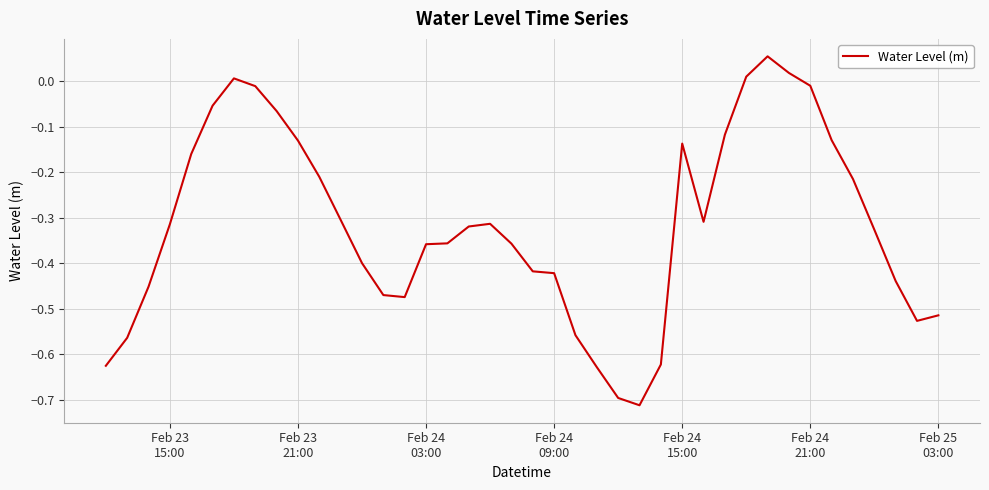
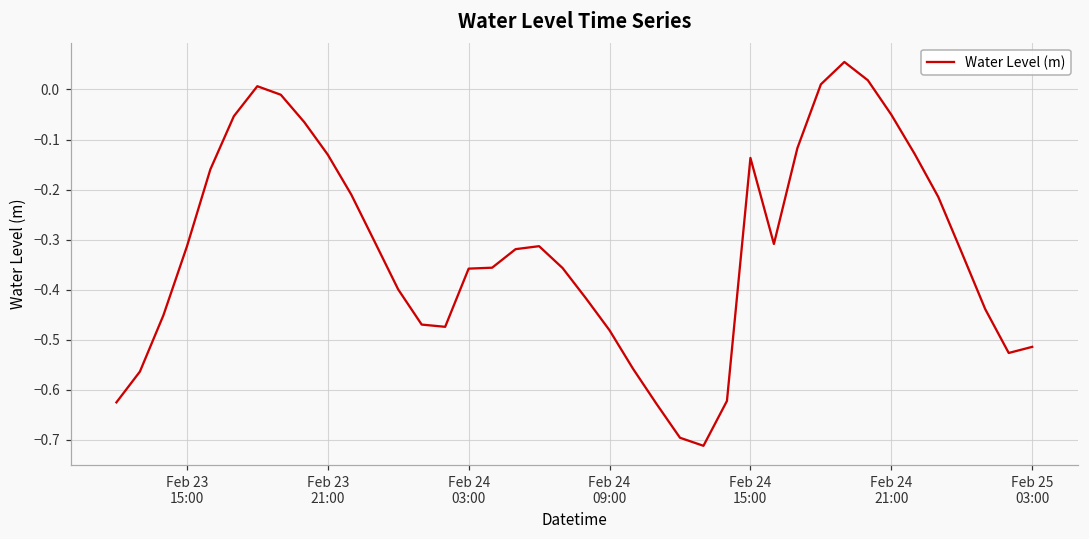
  {
    "Feb 23 15:00": -0.31,
    "Feb 23 21:00": -0.13,
    "Feb 24 03:00": -0.36,
-   "Feb 24 09:00": -0.42,
+   "Feb 24 09:00": -0.48,
    "Feb 24 15:00": -0.14,
-   "Feb 24 21:00": -0.01,
+   "Feb 24 21:00": -0.05,
    "Feb 25 03:00": -0.51
  }
